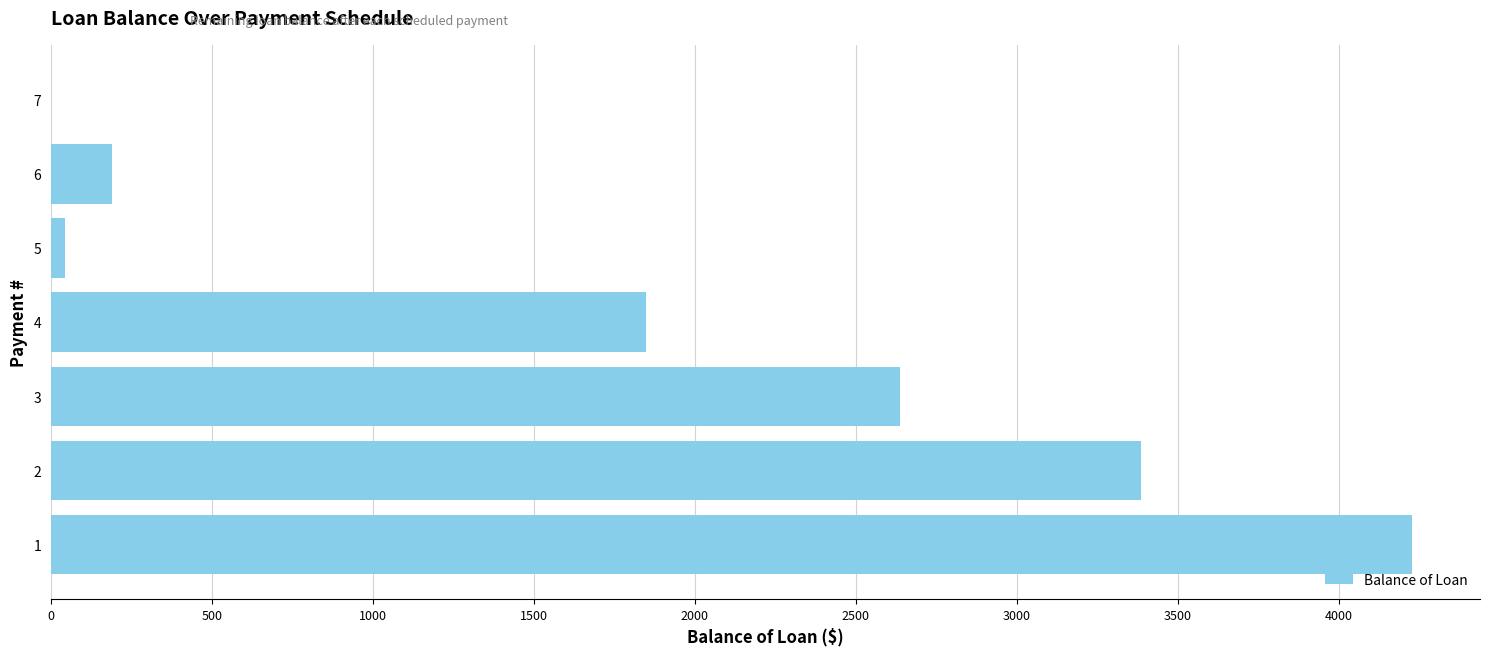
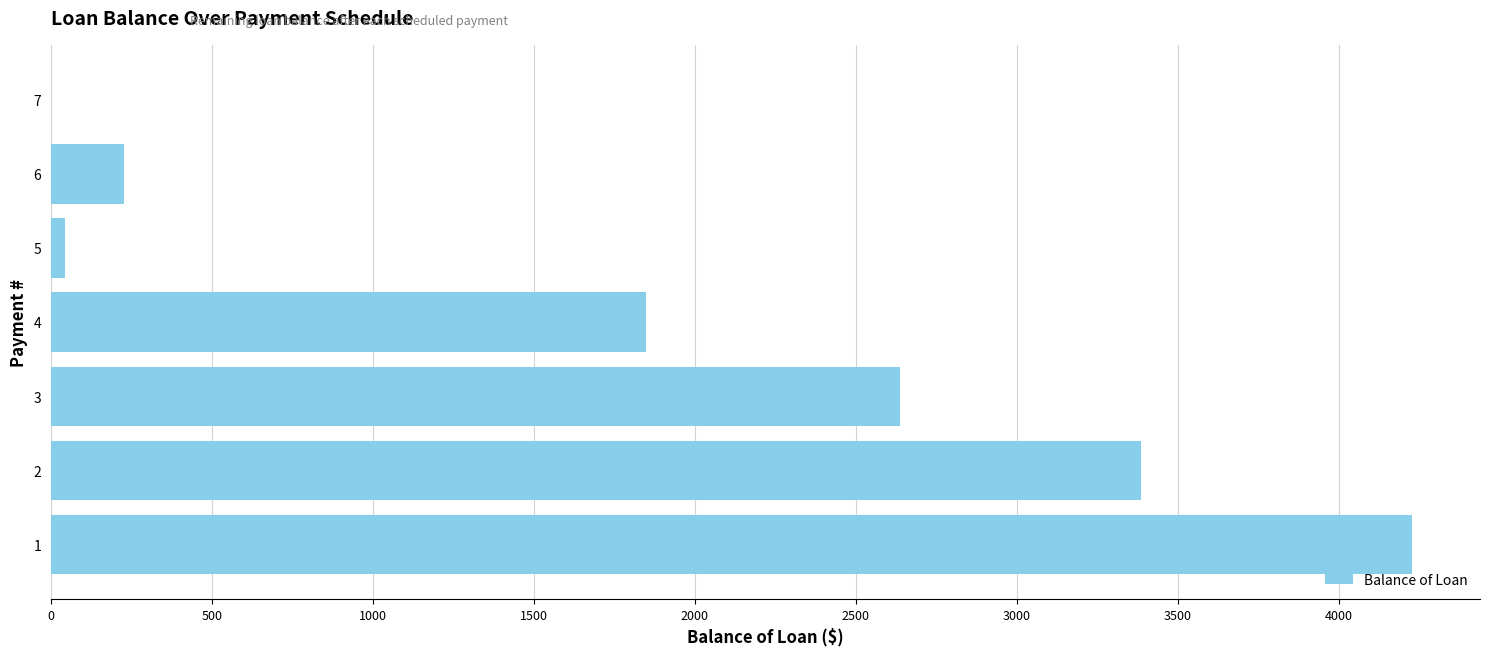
  {
    "7": 0,
-   "6": 190,
+   "6": 230,
    "5": 40,
    "4": 1850,
    "3": 2640,
    "2": 3380,
    "1": 4230
  }
